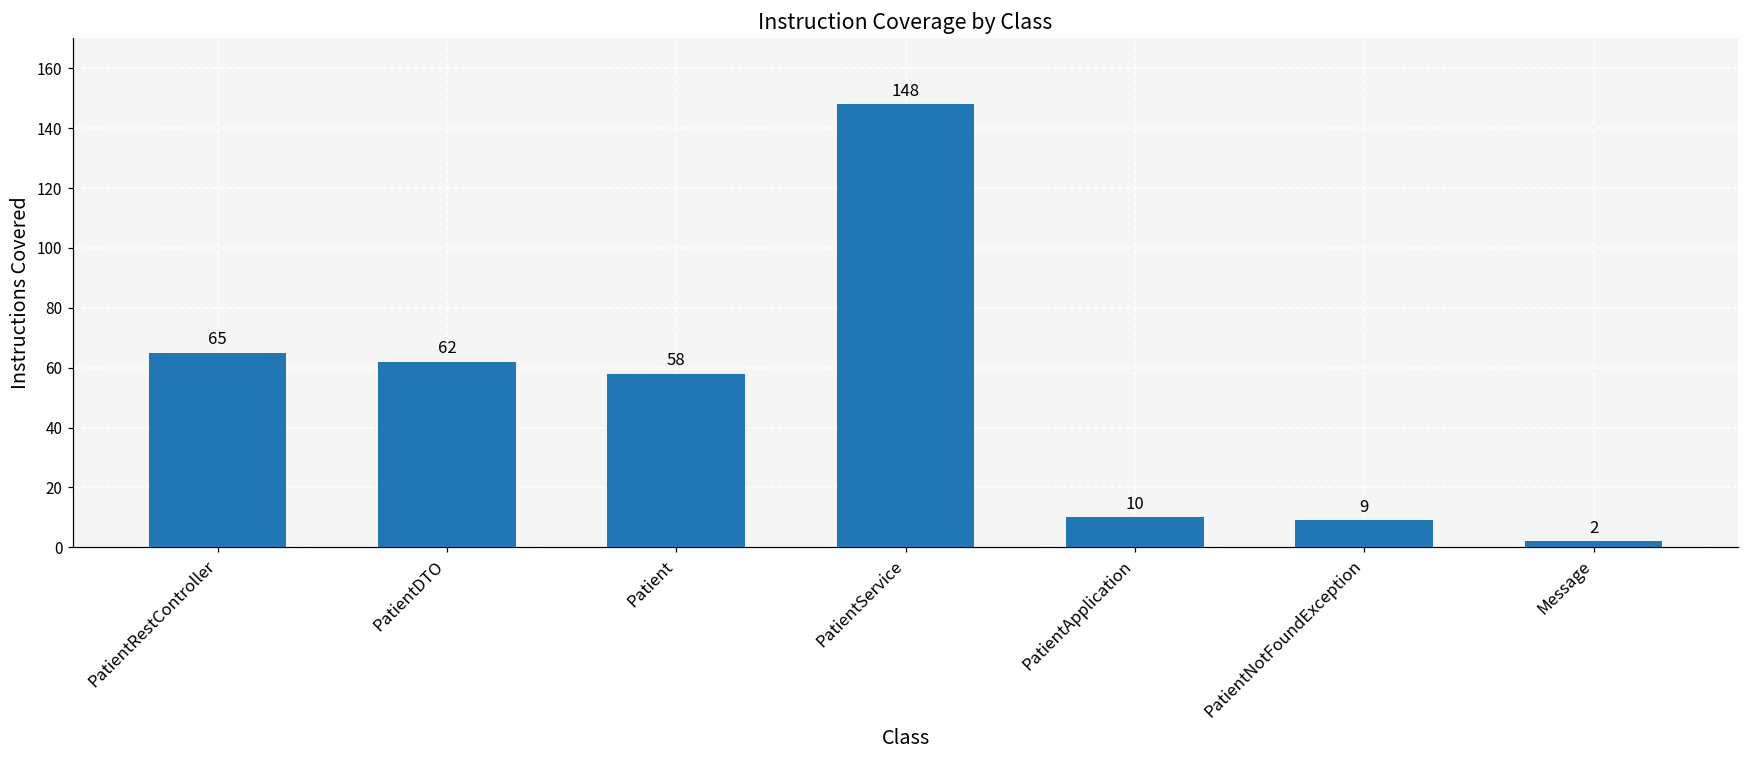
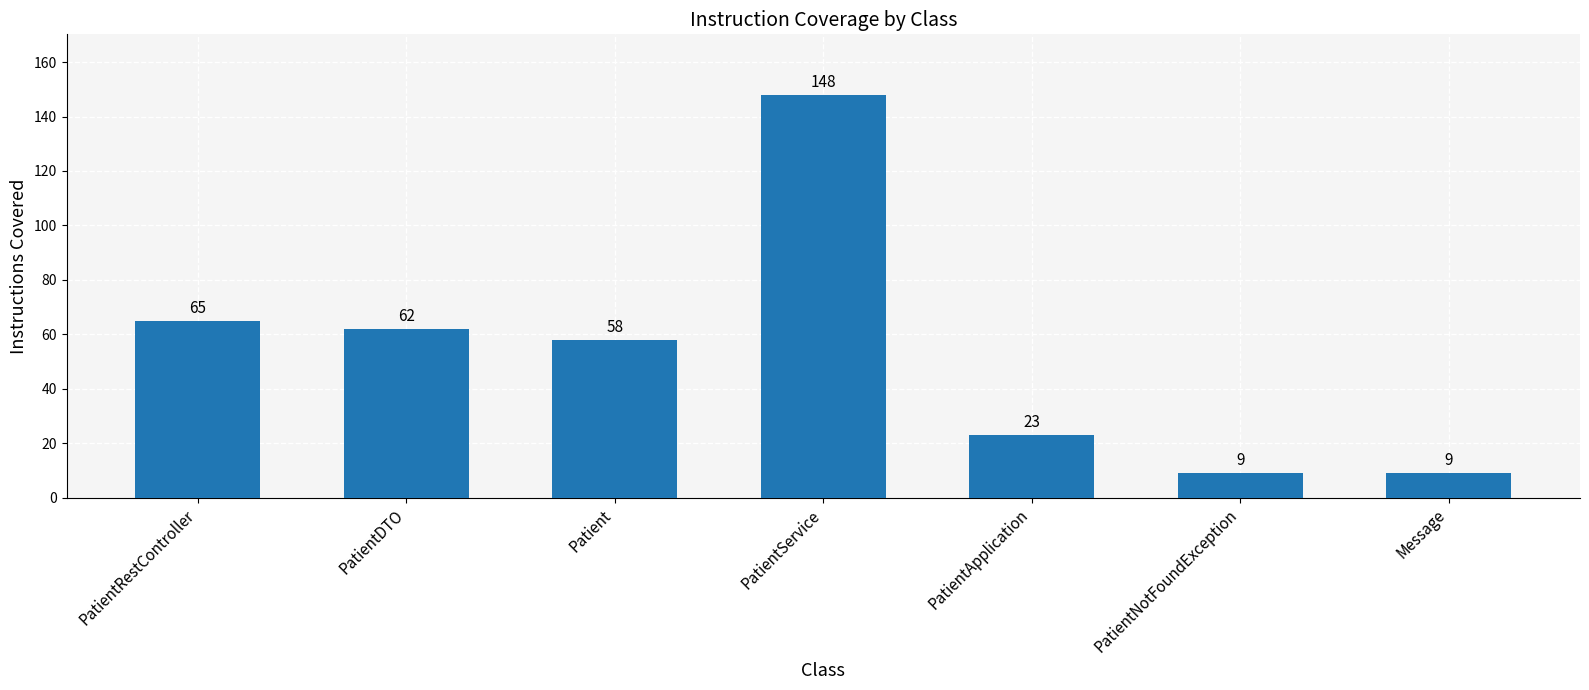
  {
    "PatientRestController": 65,
    "PatientDTO": 62,
    "Patient": 58,
    "PatientService": 148,
-   "PatientApplication": 10,
+   "PatientApplication": 23,
    "PatientNotFoundException": 9,
-   "Message": 2
+   "Message": 9
  }
